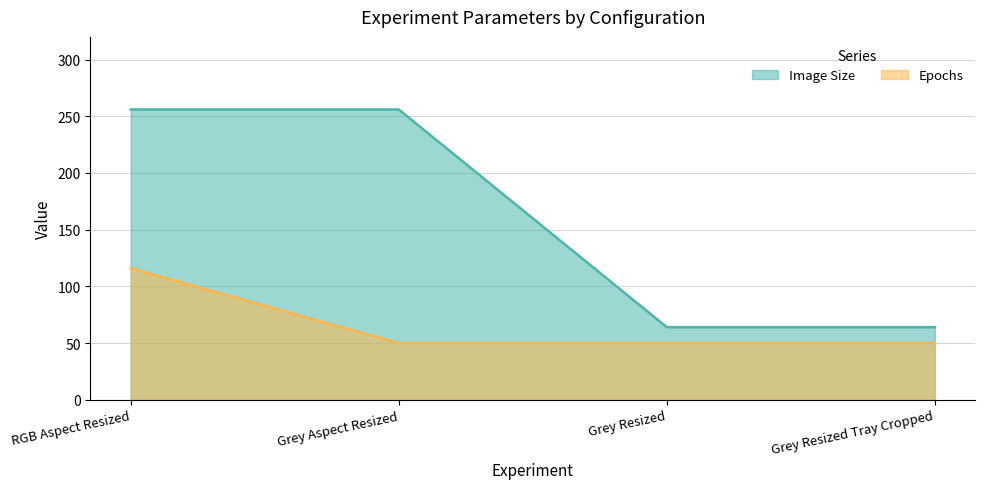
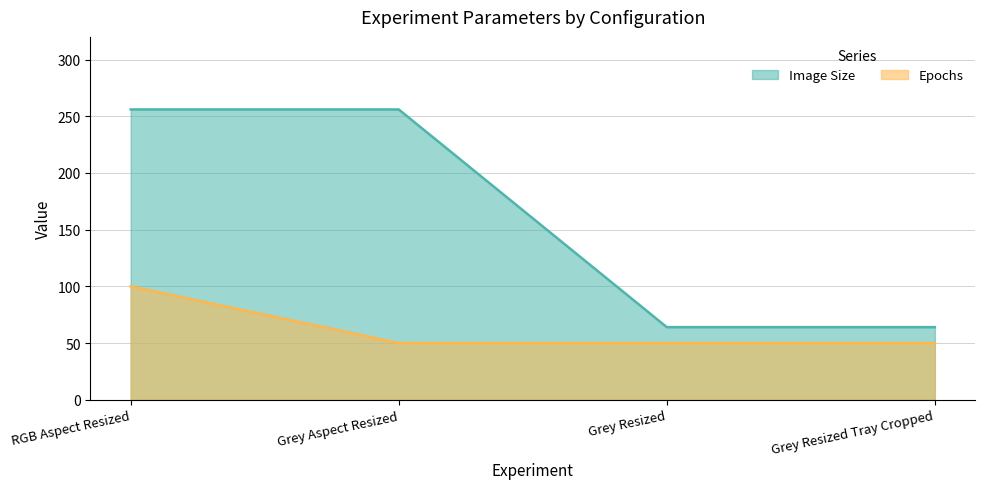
  {
    "Image Size": {
      "RGB Aspect Resized": 256,
      "Grey Aspect Resized": 256,
      "Grey Resized": 64,
      "Grey Resized Tray Cropped": 64
    },
    "Epochs": {
-     "RGB Aspect Resized": 116,
+     "RGB Aspect Resized": 100,
      "Grey Aspect Resized": 50,
      "Grey Resized": 50,
      "Grey Resized Tray Cropped": 50
    }
  }
